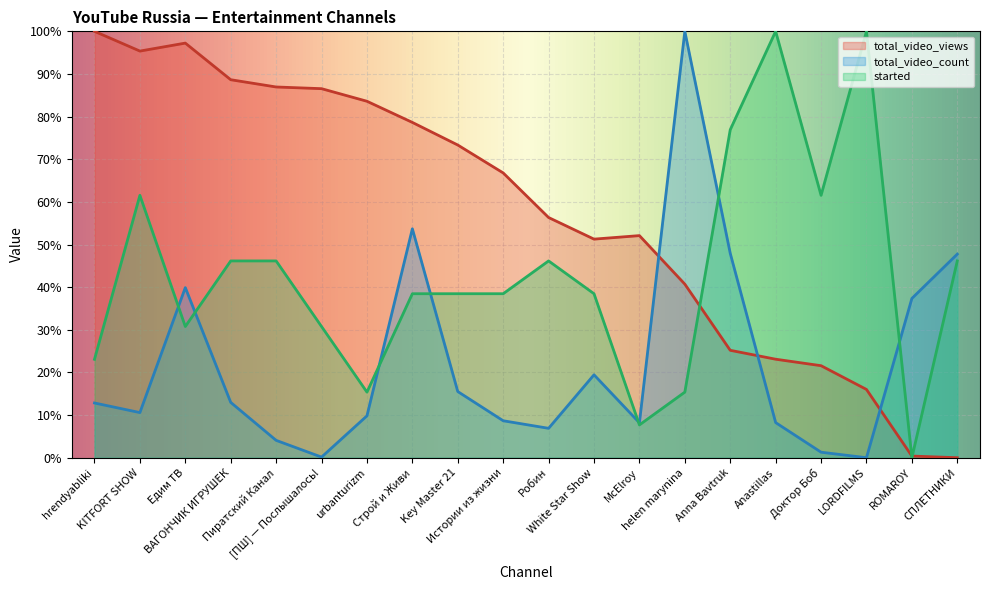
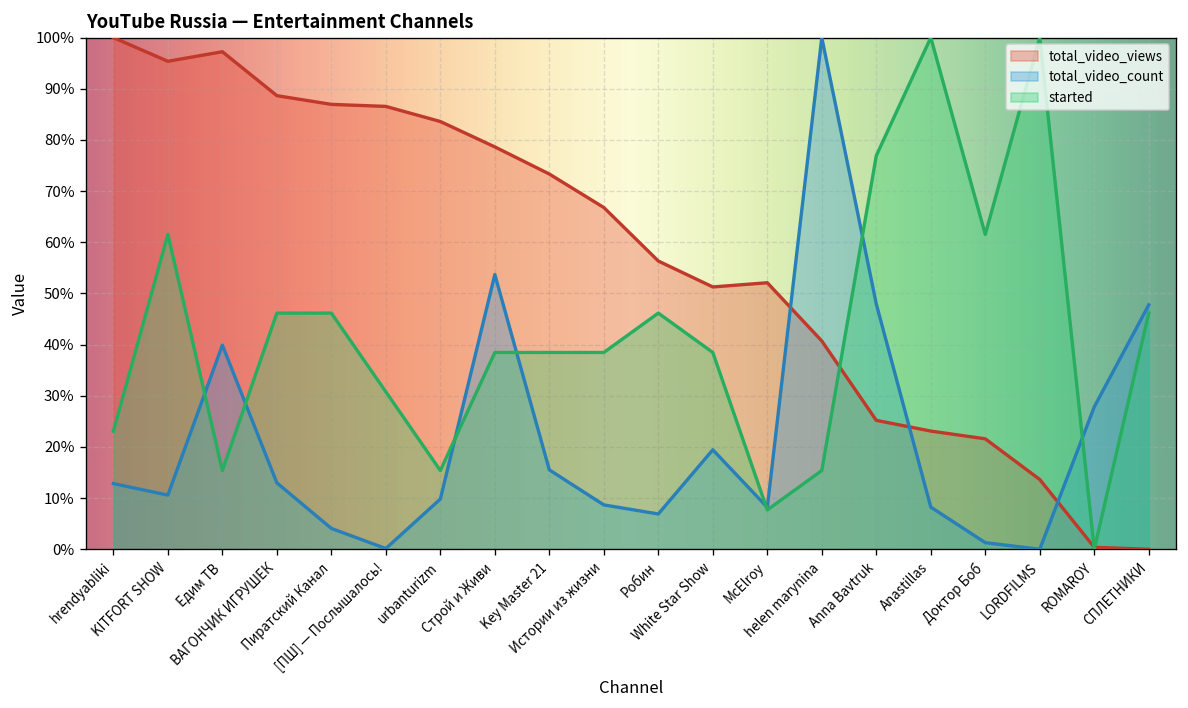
  {
    "total_video_views": {
      "hrendyabliki": "100%",
      "KITFORT SHOW": "95%",
      "Едим ТВ": "97%",
      "ВАГОНЧИК ИГРУШЕК": "89%",
      "Пиратский Канал": "87%",
      "[ПШ] — Послышалось!": "87%",
      "urbanturizm": "84%",
      "Строй и Живи": "79%",
      "Key Master 21": "73%",
      "Истории из жизни": "67%",
      "Робин": "56%",
      "White Star Show": "51%",
      "McElroy": "52%",
      "helen marynina": "41%",
      "Anna Bavtruk": "25%",
      "Anastillas": "23%",
      "Доктор Боб": "22%",
-     "LORDFILMS": "16%",
+     "LORDFILMS": "14%",
      "СПЛЕТНИКИ": "0%"
    },
    "total_video_count": {
      "hrendyabliki": "13%",
      "KITFORT SHOW": "11%",
      "Едим ТВ": "40%",
      "ВАГОНЧИК ИГРУШЕК": "13%",
      "Пиратский Канал": "4%",
      "[ПШ] — Послышалось!": "0%",
      "urbanturizm": "10%",
      "Строй и Живи": "54%",
      "Key Master 21": "16%",
      "Истории из жизни": "9%",
      "Робин": "7%",
      "White Star Show": "19%",
      "helen marynina": "100%",
      "Anna Bavtruk": "48%",
      "Anastillas": "8%",
      "Доктор Боб": "1%",
      "LORDFILMS": "0%",
-     "ROMAROY": "37%",
+     "ROMAROY": "28%",
      "СПЛЕТНИКИ": "48%"
    },
    "started": {
      "hrendyabliki": "23%",
      "KITFORT SHOW": "62%",
-     "Едим ТВ": "31%",
+     "Едим ТВ": "15%",
      "ВАГОНЧИК ИГРУШЕК": "46%",
      "Пиратский Канал": "46%",
      "[ПШ] — Послышалось!": "31%",
      "urbanturizm": "15%",
      "Строй и Живи": "38%",
      "Key Master 21": "38%",
      "Истории из жизни": "38%",
      "Робин": "46%",
      "White Star Show": "38%",
      "helen marynina": "15%",
      "Anna Bavtruk": "77%",
      "Anastillas": "100%",
      "Доктор Боб": "62%",
      "LORDFILMS": "100%",
      "СПЛЕТНИКИ": "46%"
    }
  }
